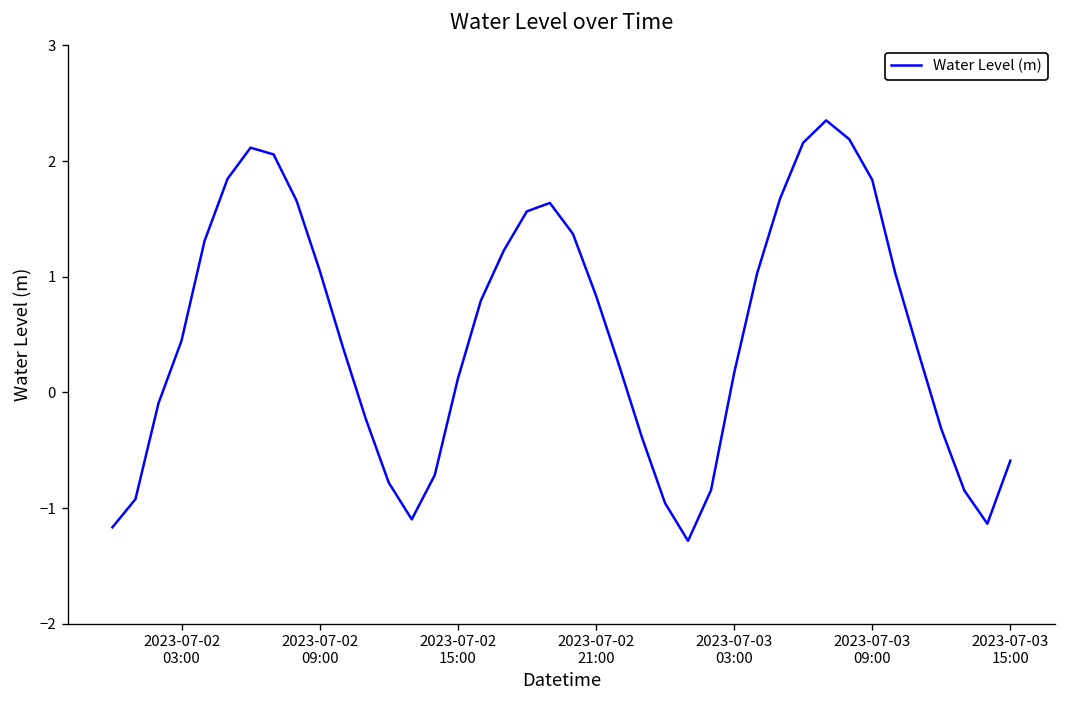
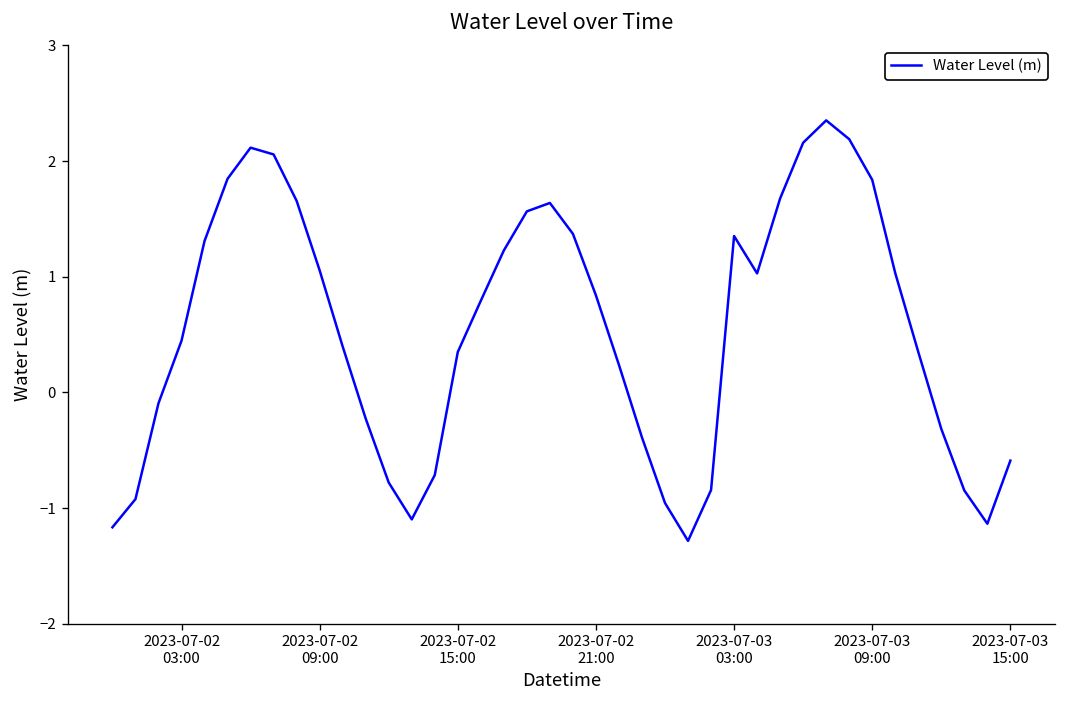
  {
    "2023-07-02 03:00": 0.4,
    "2023-07-02 09:00": 1.1,
-   "2023-07-02 15:00": 0.1,
+   "2023-07-02 15:00": 0.3,
    "2023-07-02 21:00": 0.8,
-   "2023-07-03 03:00": 0.2,
+   "2023-07-03 03:00": 1.4,
    "2023-07-03 09:00": 1.8,
    "2023-07-03 15:00": -0.6
  }
